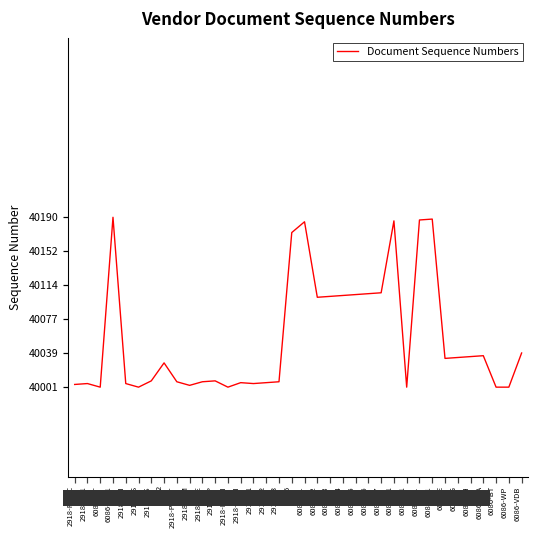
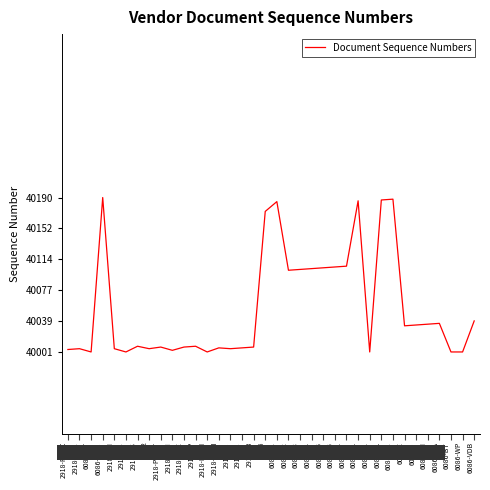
  {
-   "2": 40030,
+   "2": 40010,
    "6086-BT": 40000,
    "6086-WP": 40000,
    "6086-VDB": 40040
  }
